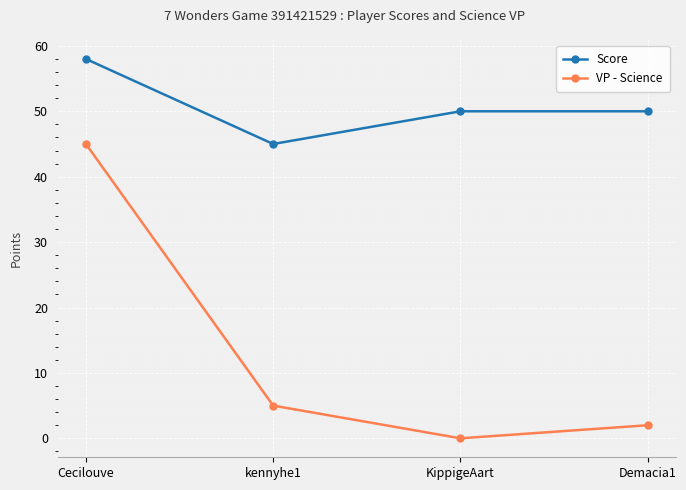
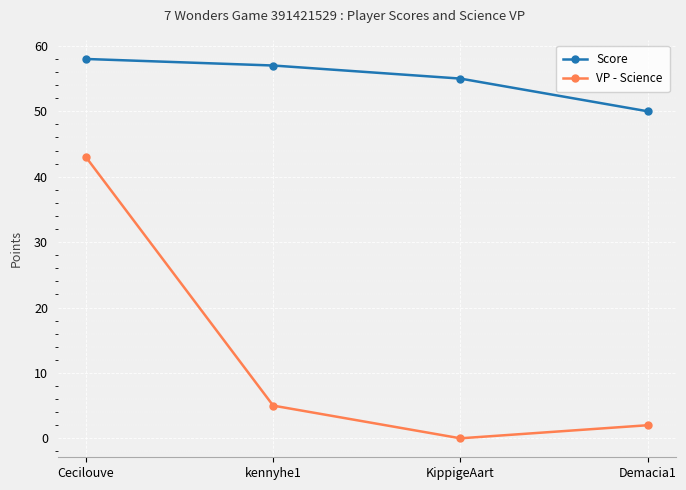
  {
    "Score": {
      "Cecilouve": 58,
-     "kennyhe1": 45,
-     "KippigeAart": 50,
+     "kennyhe1": 57,
+     "KippigeAart": 55,
      "Demacia1": 50
    },
    "VP - Science": {
-     "Cecilouve": 45,
+     "Cecilouve": 43,
      "kennyhe1": 5,
      "KippigeAart": 0,
      "Demacia1": 2
    }
  }
